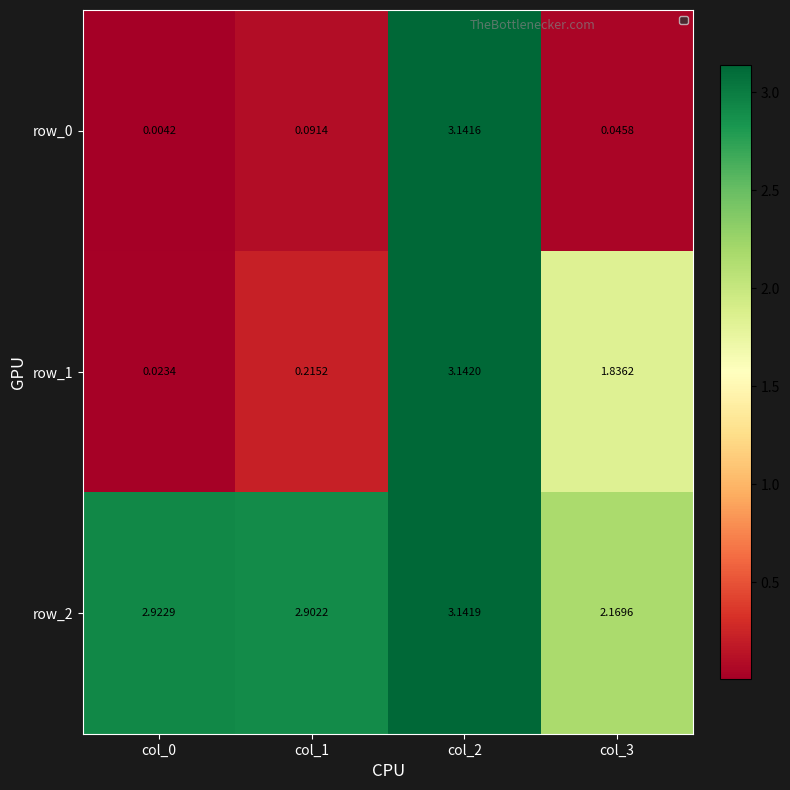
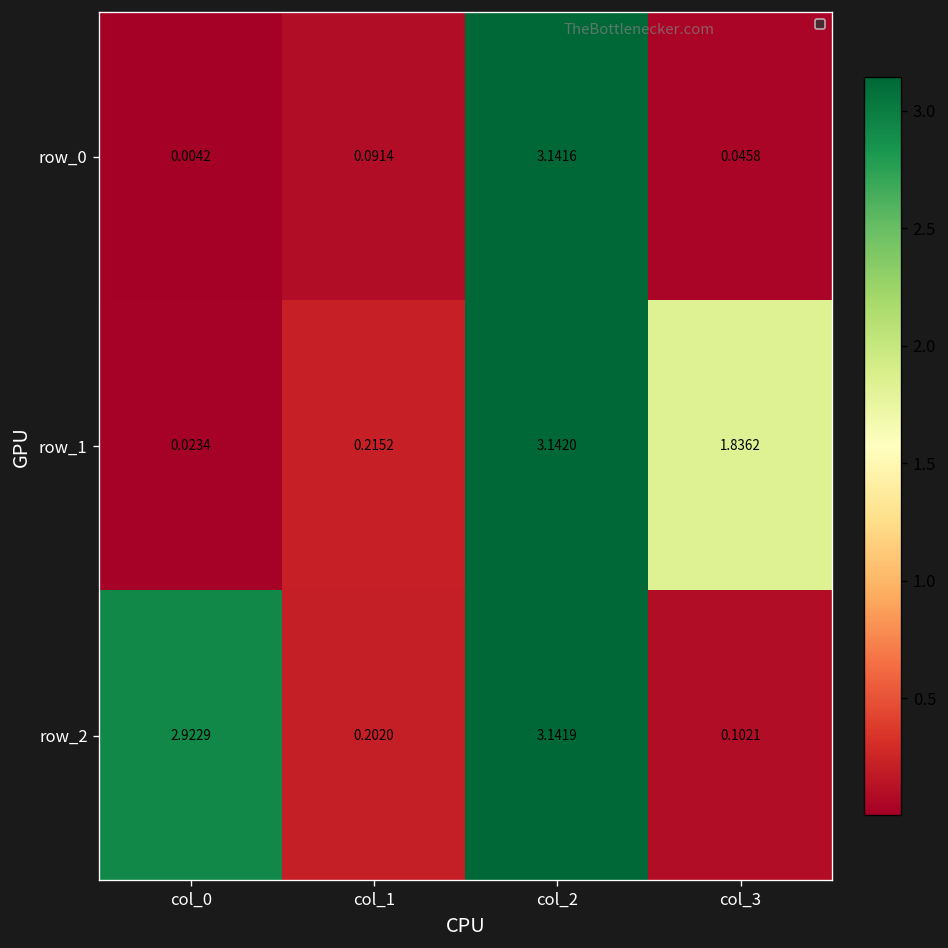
  {
    "row_0": {
      "col_0": 0.0042,
      "col_1": 0.0914,
      "col_2": 3.1416,
      "col_3": 0.0458
    },
    "row_1": {
      "col_0": 0.0234,
      "col_1": 0.2152,
      "col_2": 3.1420,
      "col_3": 1.8362
    },
    "row_2": {
      "col_0": 2.9229,
-     "col_1": 2.9022,
+     "col_1": 0.2020,
      "col_2": 3.1419,
-     "col_3": 2.1696
+     "col_3": 0.1021
    }
  }
